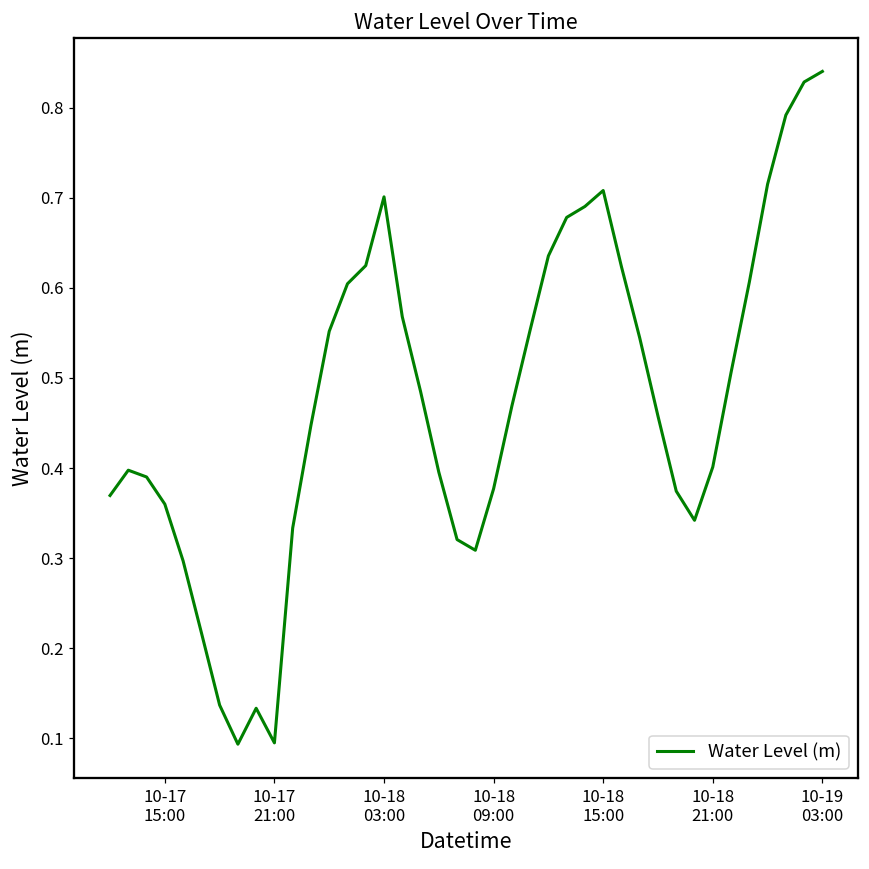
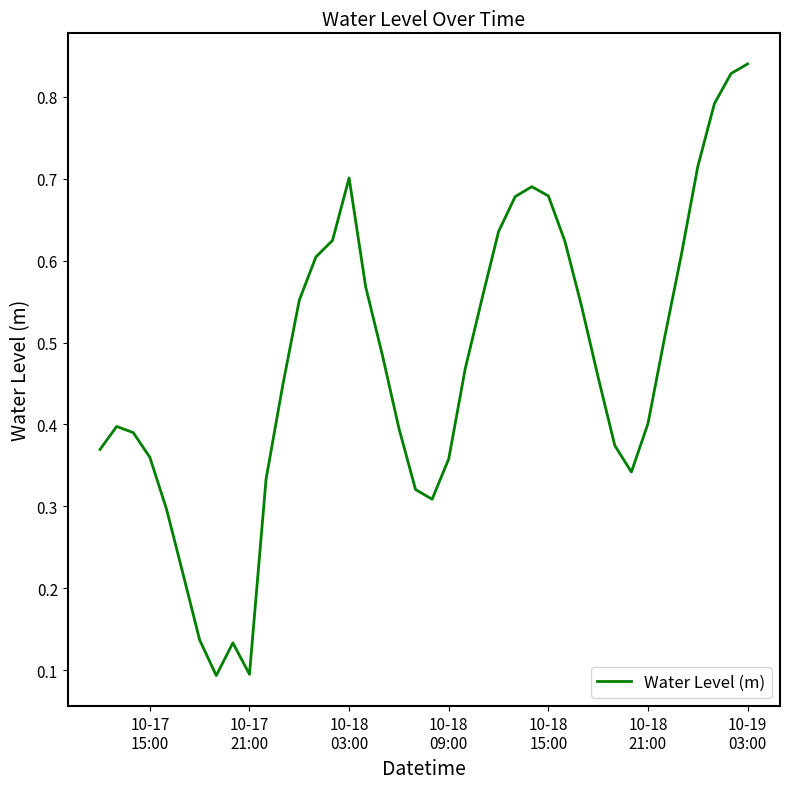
  {
    "10-17 15:00": 0.36,
    "10-17 21:00": 0.09,
    "10-18 03:00": 0.70,
-   "10-18 09:00": 0.38,
-   "10-18 15:00": 0.71,
+   "10-18 09:00": 0.36,
+   "10-18 15:00": 0.68,
    "10-18 21:00": 0.40,
    "10-19 03:00": 0.84
  }
